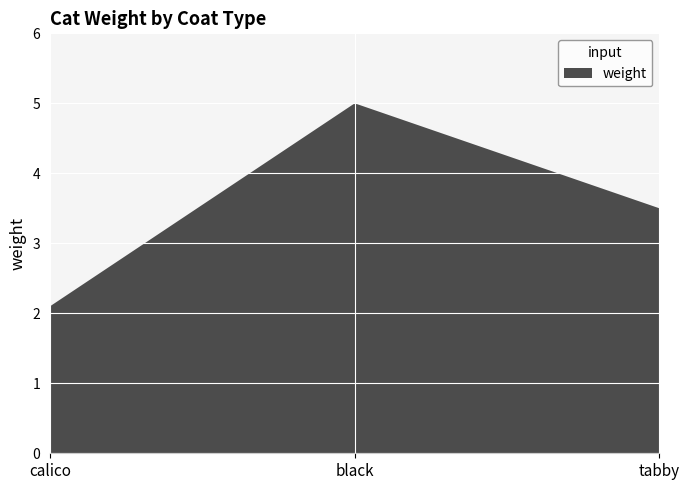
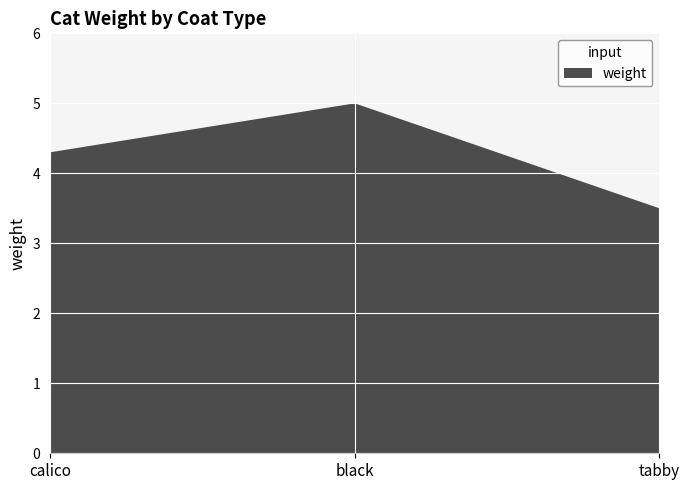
  {
-   "calico": 2.1,
+   "calico": 4.3,
    "black": 5.0,
    "tabby": 3.5
  }
